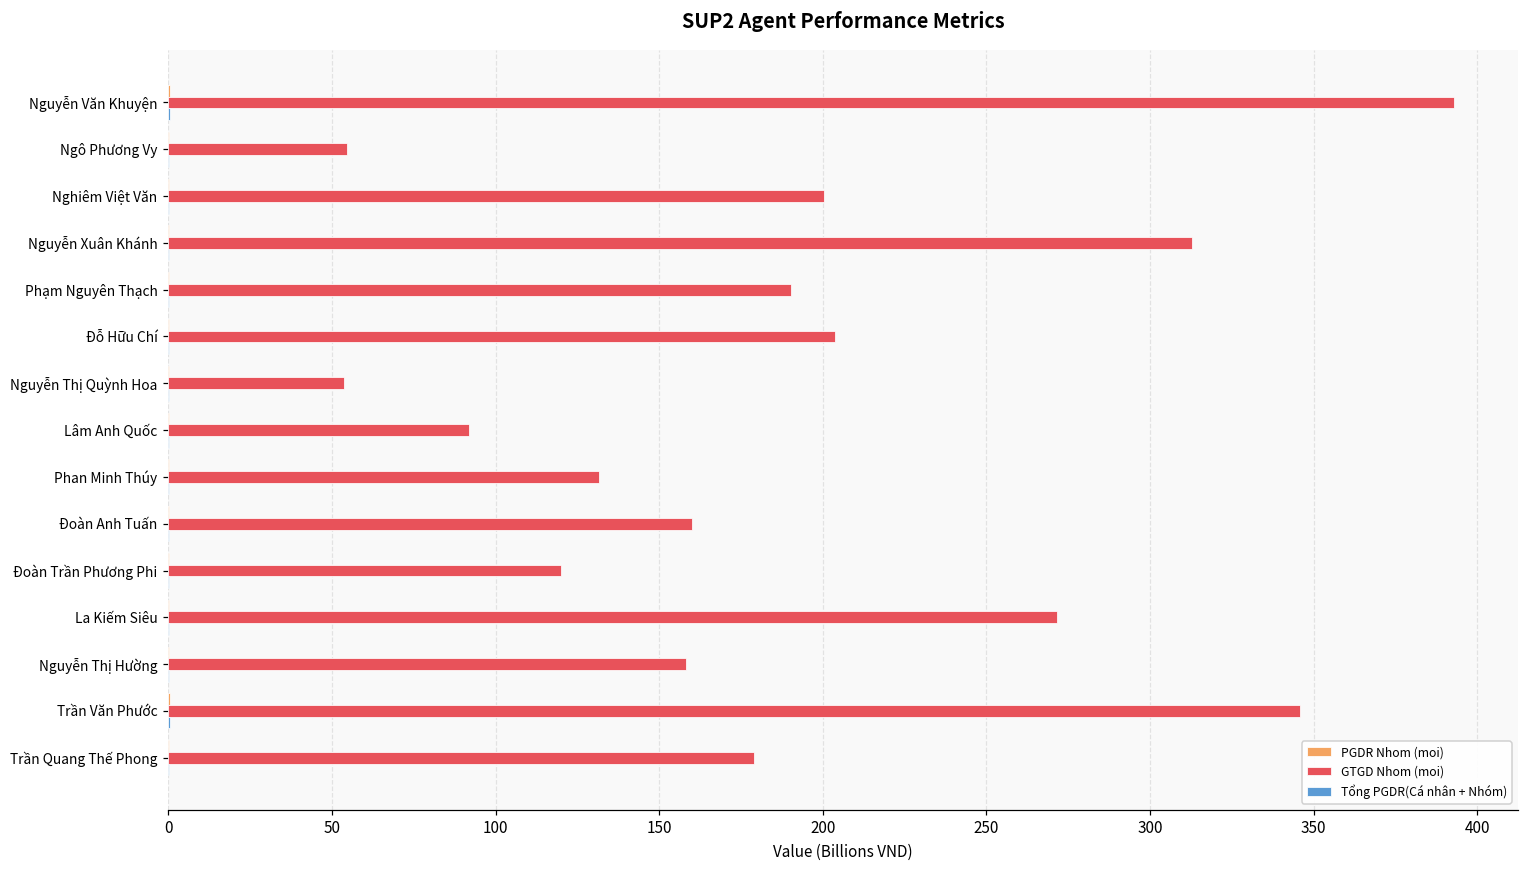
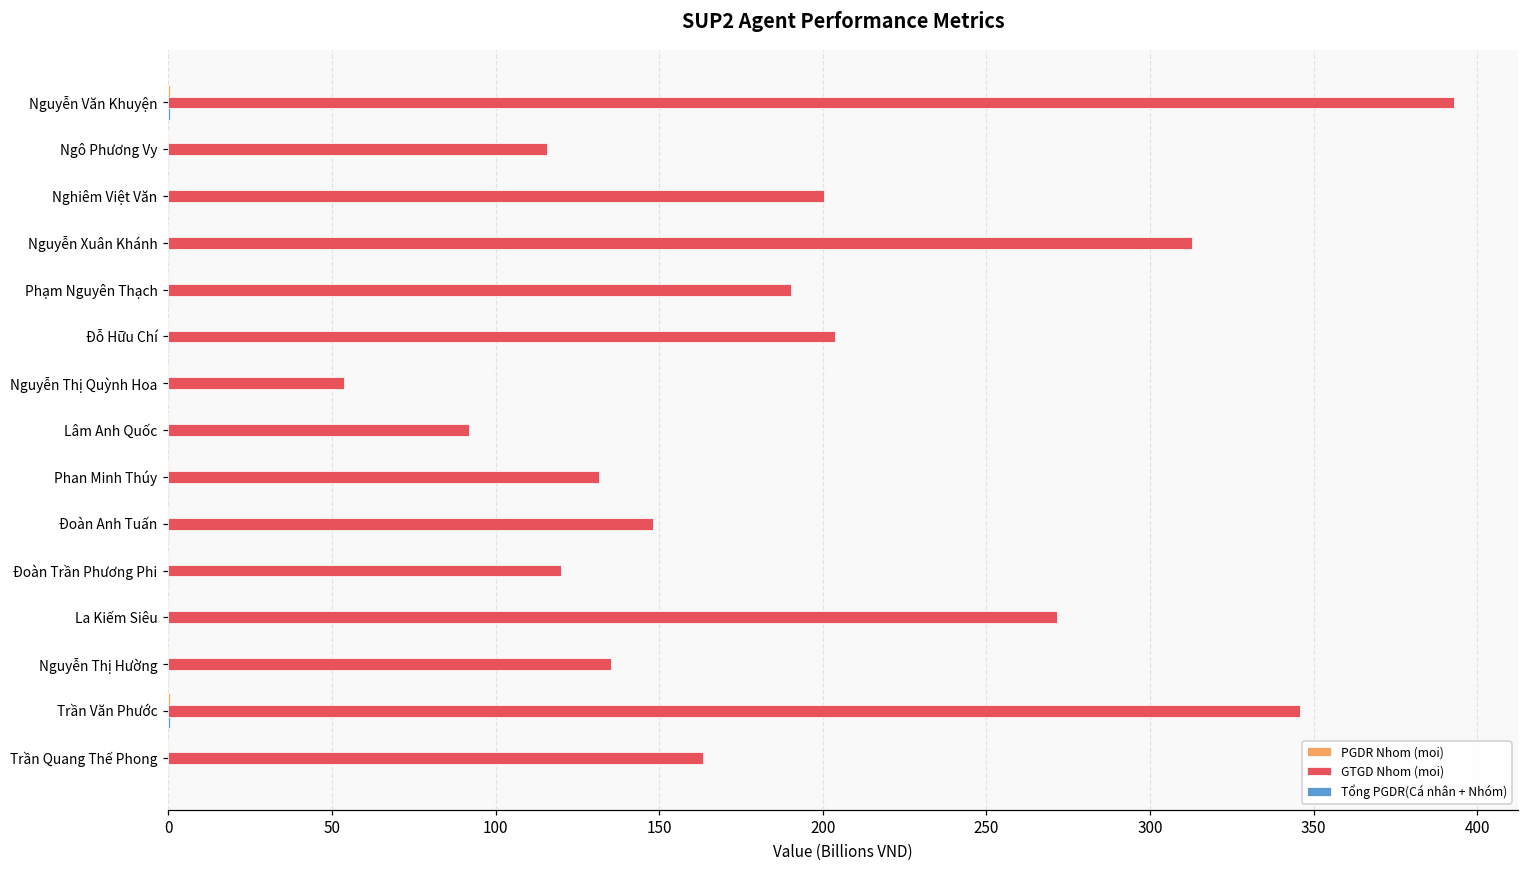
  {
    "GTGD Nhom (moi)": {
      "Nguyễn Văn Khuyện": 393,
-     "Ngô Phương Vy": 55,
+     "Ngô Phương Vy": 116,
      "Nghiêm Việt Văn": 200,
      "Nguyễn Xuân Khánh": 313,
      "Phạm Nguyên Thạch": 190,
      "Đỗ Hữu Chí": 204,
      "Nguyễn Thị Quỳnh Hoa": 54,
      "Lâm Anh Quốc": 92,
      "Phan Minh Thúy": 132,
-     "Đoàn Anh Tuấn": 160,
+     "Đoàn Anh Tuấn": 148,
      "Đoàn Trần Phương Phi": 120,
      "La Kiếm Siêu": 271,
-     "Nguyễn Thị Hường": 158,
+     "Nguyễn Thị Hường": 135,
      "Trần Văn Phước": 346,
-     "Trần Quang Thế Phong": 179
+     "Trần Quang Thế Phong": 163
    }
  }
